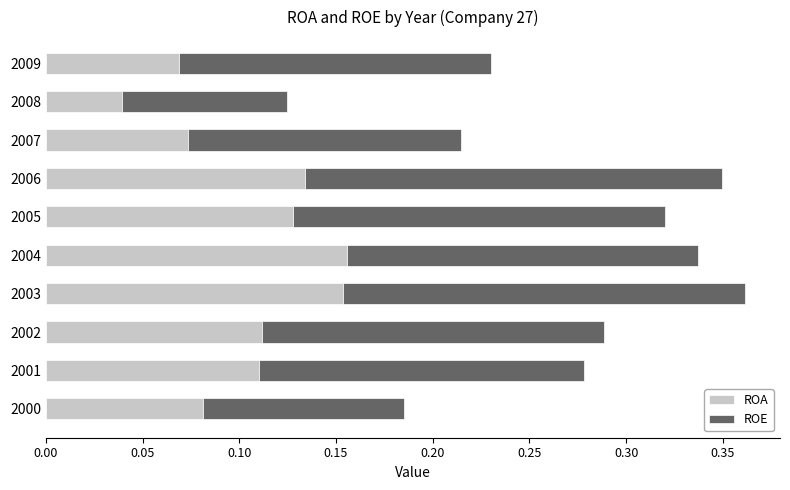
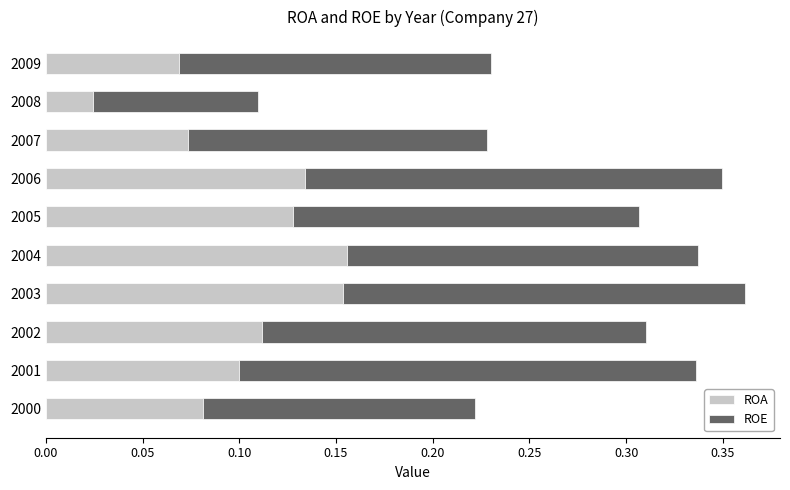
  {
    "ROA": {
      "2009": 0.069,
-     "2008": 0.040,
+     "2008": 0.024,
      "2007": 0.074,
      "2006": 0.134,
      "2005": 0.128,
      "2004": 0.156,
      "2003": 0.154,
      "2002": 0.111,
-     "2001": 0.110,
+     "2001": 0.100,
      "2000": 0.081
    },
    "ROE": {
      "2009": 0.161,
      "2008": 0.085,
-     "2007": 0.141,
+     "2007": 0.154,
      "2006": 0.215,
-     "2005": 0.192,
+     "2005": 0.179,
      "2004": 0.181,
      "2003": 0.208,
-     "2002": 0.177,
-     "2001": 0.168,
-     "2000": 0.104
+     "2002": 0.199,
+     "2001": 0.236,
+     "2000": 0.141
    }
  }
